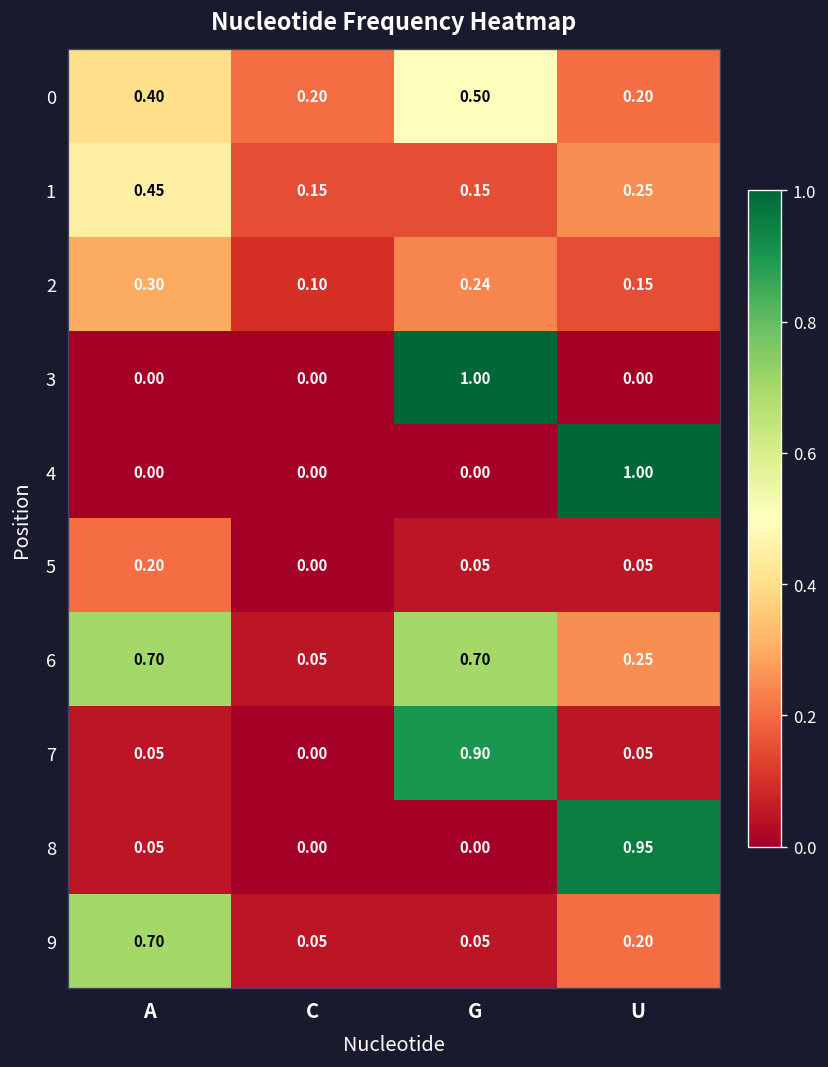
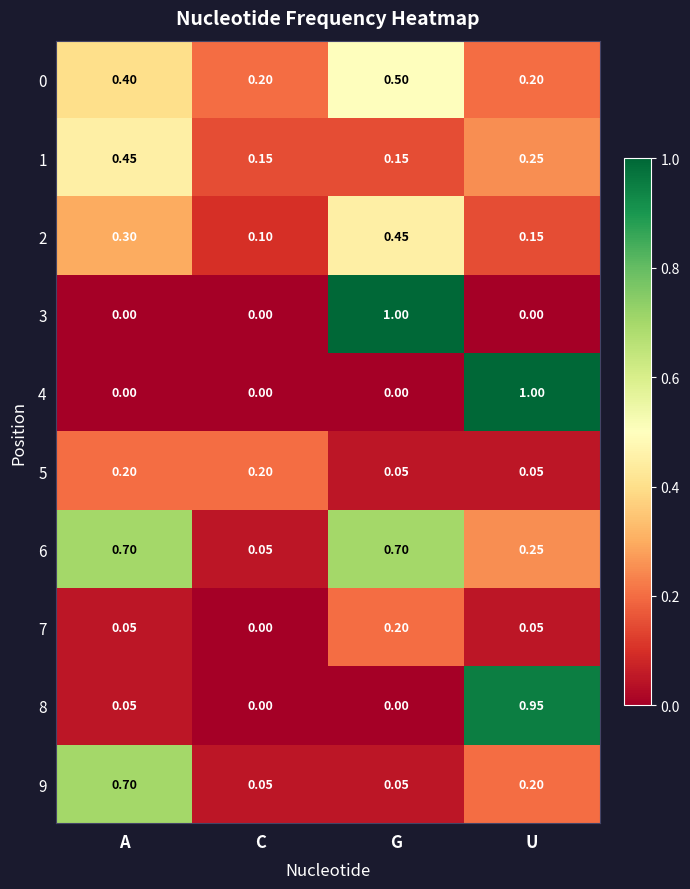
  {
    "0": {
      "A": 0.40,
      "C": 0.20,
      "G": 0.50,
      "U": 0.20
    },
    "1": {
      "A": 0.45,
      "C": 0.15,
      "G": 0.15,
      "U": 0.25
    },
    "2": {
      "A": 0.30,
      "C": 0.10,
-     "G": 0.24,
+     "G": 0.45,
      "U": 0.15
    },
    "3": {
      "A": 0.00,
      "C": 0.00,
      "G": 1.00,
      "U": 0.00
    },
    "4": {
      "A": 0.00,
      "C": 0.00,
      "G": 0.00,
      "U": 1.00
    },
    "5": {
      "A": 0.20,
-     "C": 0.00,
+     "C": 0.20,
      "G": 0.05,
      "U": 0.05
    },
    "6": {
      "A": 0.70,
      "C": 0.05,
      "G": 0.70,
      "U": 0.25
    },
    "7": {
      "A": 0.05,
      "C": 0.00,
-     "G": 0.90,
+     "G": 0.20,
      "U": 0.05
    },
    "8": {
      "A": 0.05,
      "C": 0.00,
      "G": 0.00,
      "U": 0.95
    },
    "9": {
      "A": 0.70,
      "C": 0.05,
      "G": 0.05,
      "U": 0.20
    }
  }
